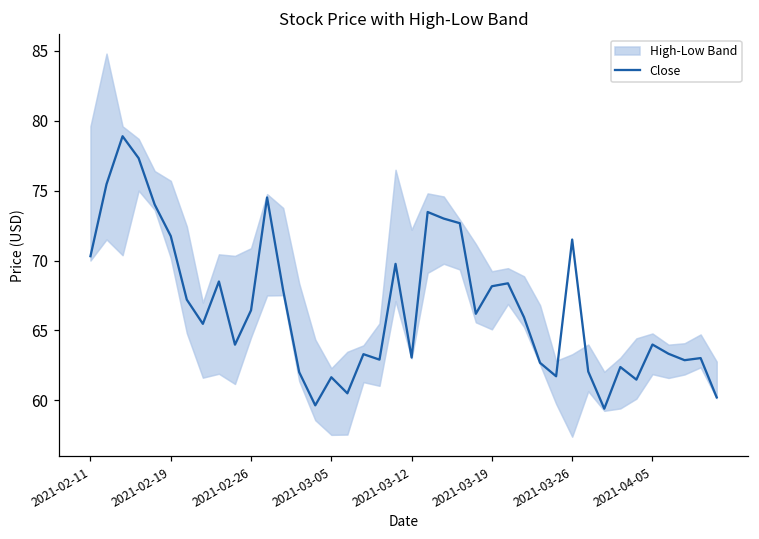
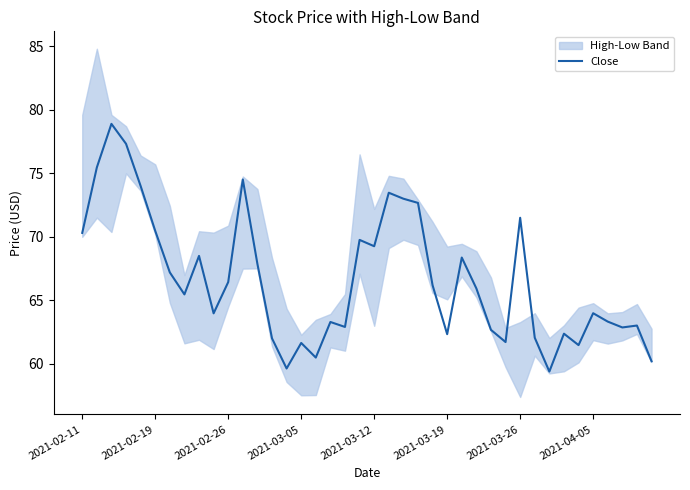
  {
    "Close": {
      "2021-02-11": 70.3,
-     "2021-02-19": 71.8,
+     "2021-02-19": 70.5,
      "2021-02-26": 66.4,
      "2021-03-05": 61.7,
-     "2021-03-12": 63.1,
-     "2021-03-19": 68.2,
+     "2021-03-12": 69.3,
+     "2021-03-19": 62.3,
      "2021-03-26": 71.5,
      "2021-04-05": 64.0
    }
  }
